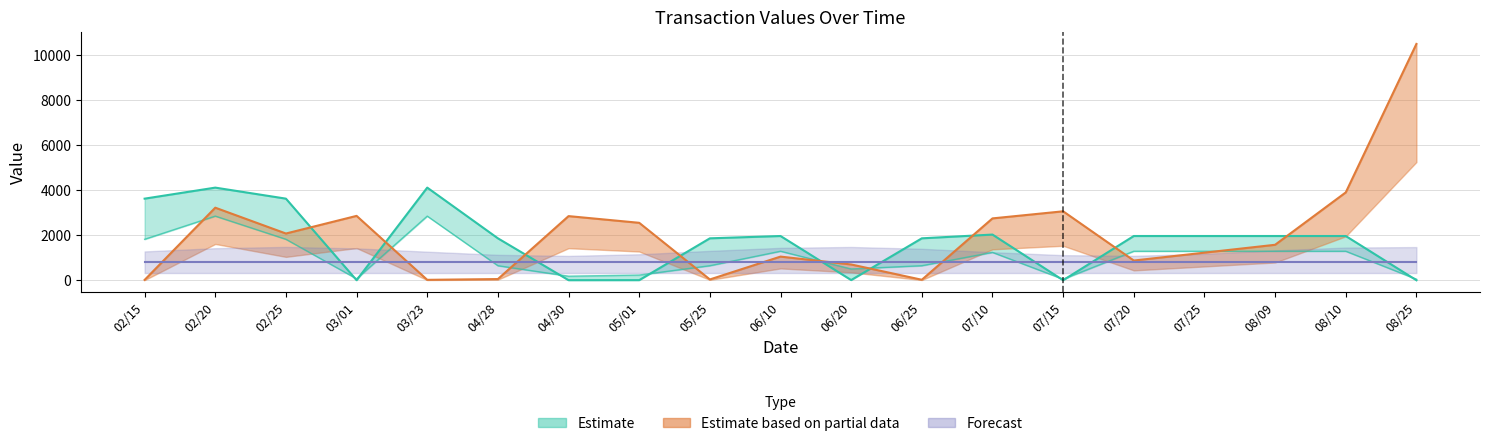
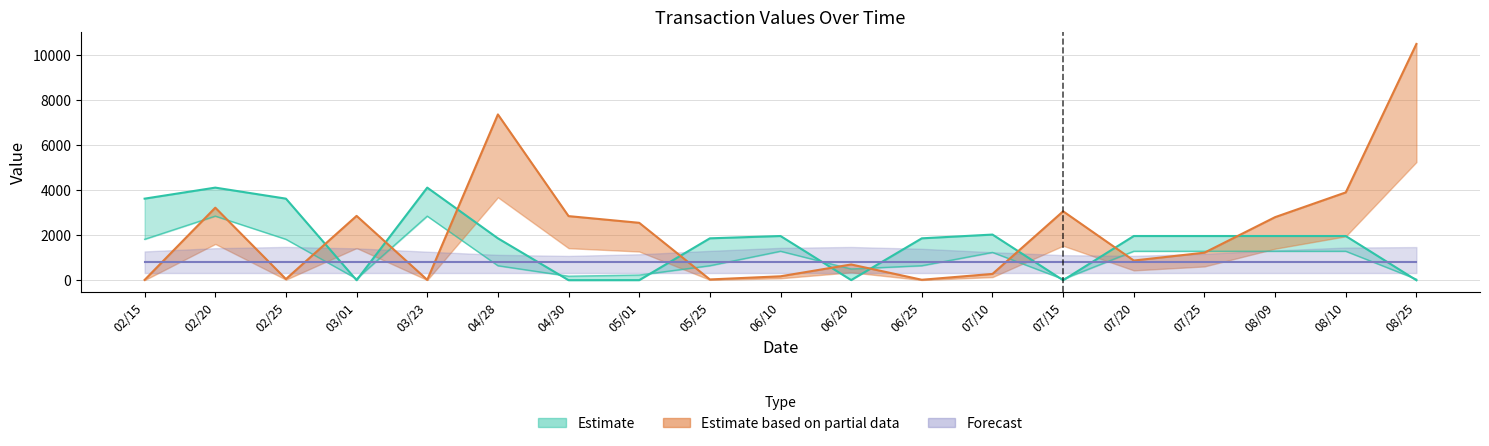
  {
    "Estimate based on partial data": {
      "02/15": 0,
      "02/20": 3200,
-     "02/25": 2100,
+     "02/25": 100,
      "03/01": 2900,
      "03/23": 0,
-     "04/28": 100,
+     "04/28": 7400,
      "04/30": 2800,
      "05/01": 2600,
      "05/25": 0,
-     "06/10": 1100,
+     "06/10": 200,
      "06/25": 0,
-     "07/10": 2700,
+     "07/10": 300,
      "07/15": 3100,
-     "08/09": 1600,
+     "08/09": 2800,
      "08/10": 3900,
      "08/25": 10500
    }
  }
